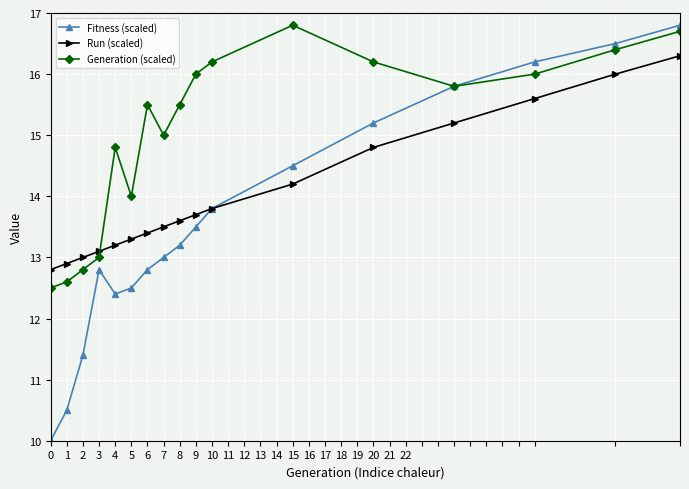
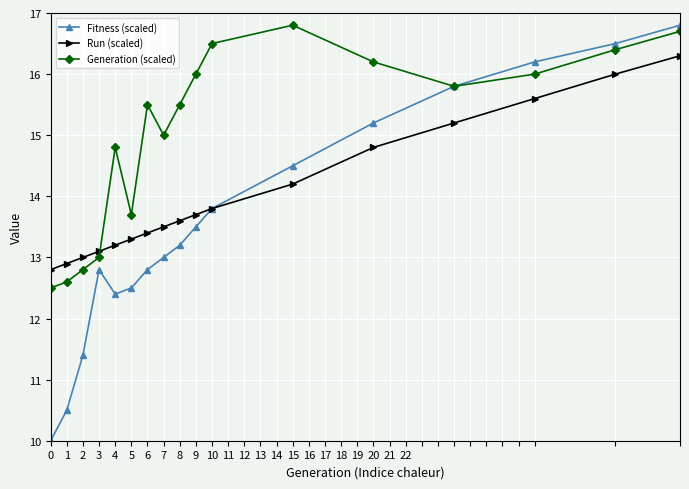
  {
    "Fitness (scaled)": {
      "0": 10.0,
      "1": 10.5,
      "2": 11.4,
      "3": 12.8,
      "4": 12.4,
      "5": 12.5,
      "6": 12.8,
      "7": 13.0,
      "8": 13.2,
      "9": 13.5,
      "15": 14.5,
      "20": 15.2
    },
    "Run (scaled)": {
      "0": 12.8,
      "1": 12.9,
      "2": 13.0,
      "3": 13.1,
      "4": 13.2,
      "5": 13.3,
      "6": 13.4,
      "7": 13.5,
      "8": 13.6,
      "9": 13.7,
      "15": 14.2,
      "20": 14.8
    },
    "Generation (scaled)": {
      "0": 12.5,
      "1": 12.6,
      "2": 12.8,
      "3": 13.0,
      "4": 14.8,
-     "5": 14.0,
+     "5": 13.7,
      "6": 15.5,
      "7": 15.0,
      "8": 15.5,
      "9": 16.0,
-     "10": 16.2,
+     "10": 16.5,
      "15": 16.8,
      "20": 16.2
    }
  }
